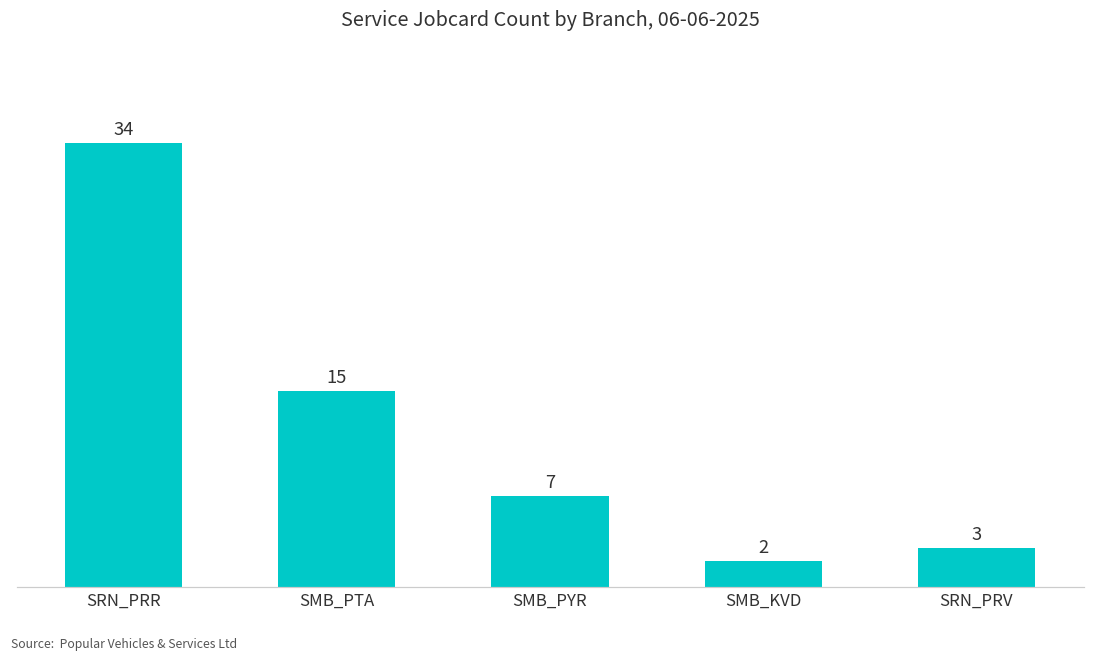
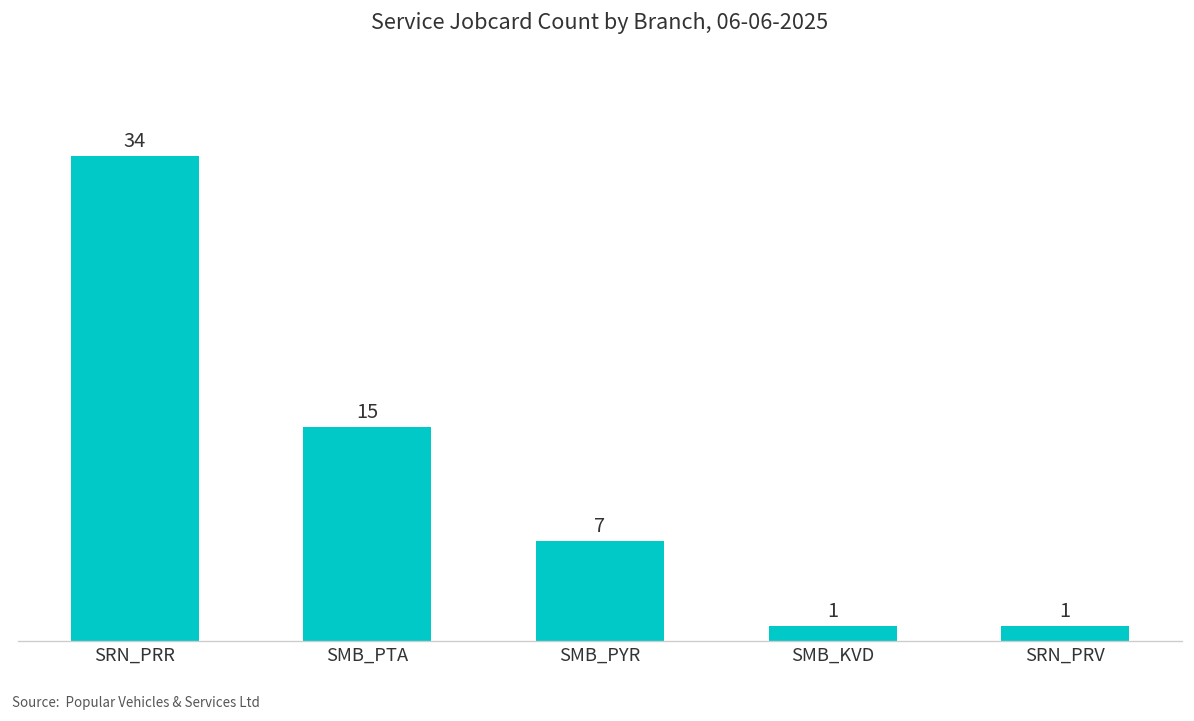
  {
    "SRN_PRR": 34,
    "SMB_PTA": 15,
    "SMB_PYR": 7,
-   "SMB_KVD": 2,
-   "SRN_PRV": 3
+   "SMB_KVD": 1,
+   "SRN_PRV": 1
  }
